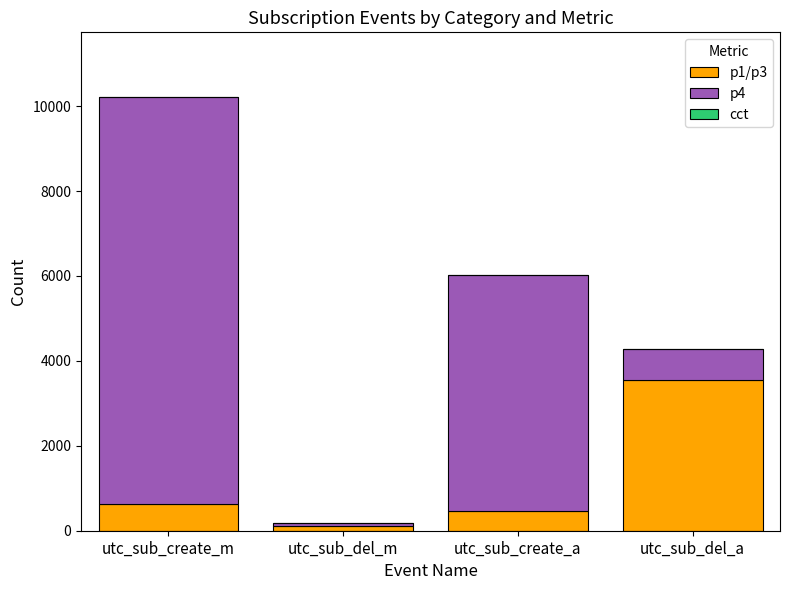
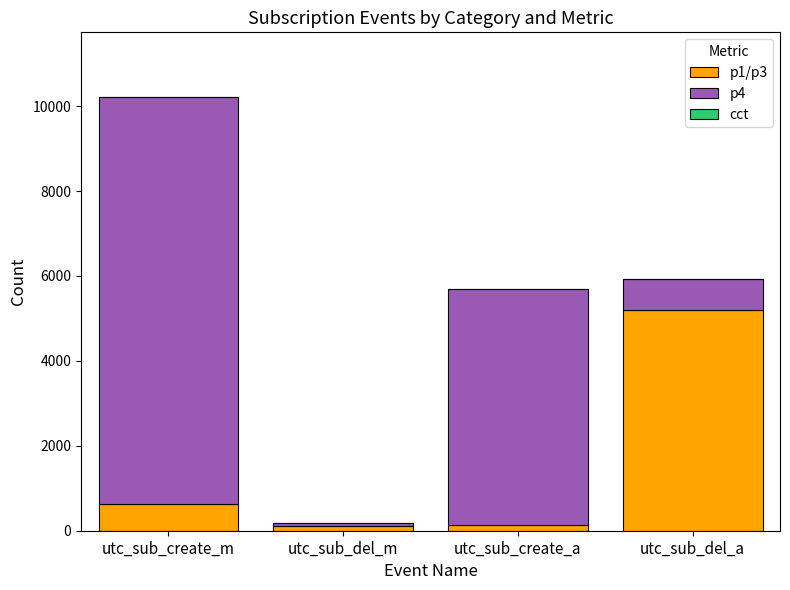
  {
    "p1/p3": {
      "utc_sub_create_m": 600,
      "utc_sub_del_m": 100,
-     "utc_sub_create_a": 500,
-     "utc_sub_del_a": 3500
+     "utc_sub_create_a": 100,
+     "utc_sub_del_a": 5200
    }
  }
